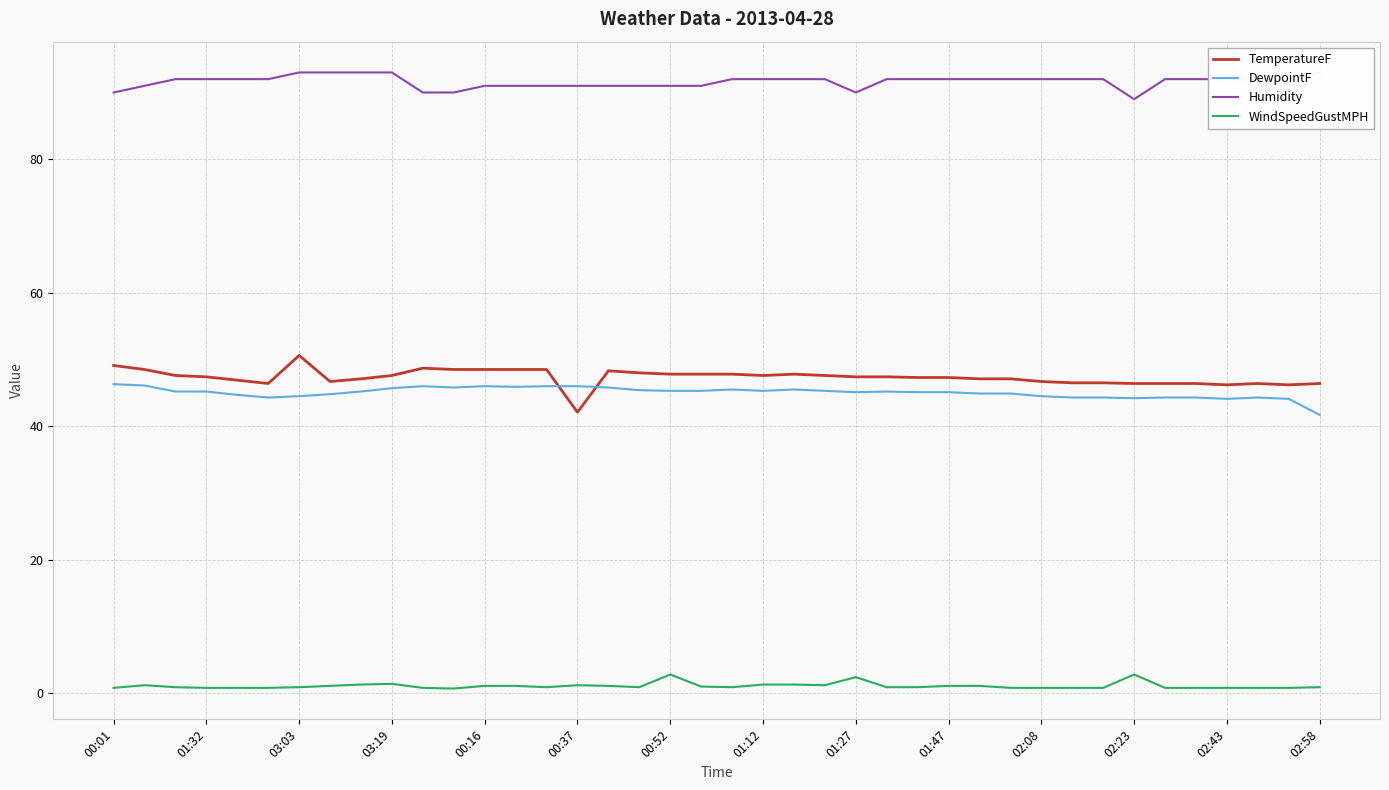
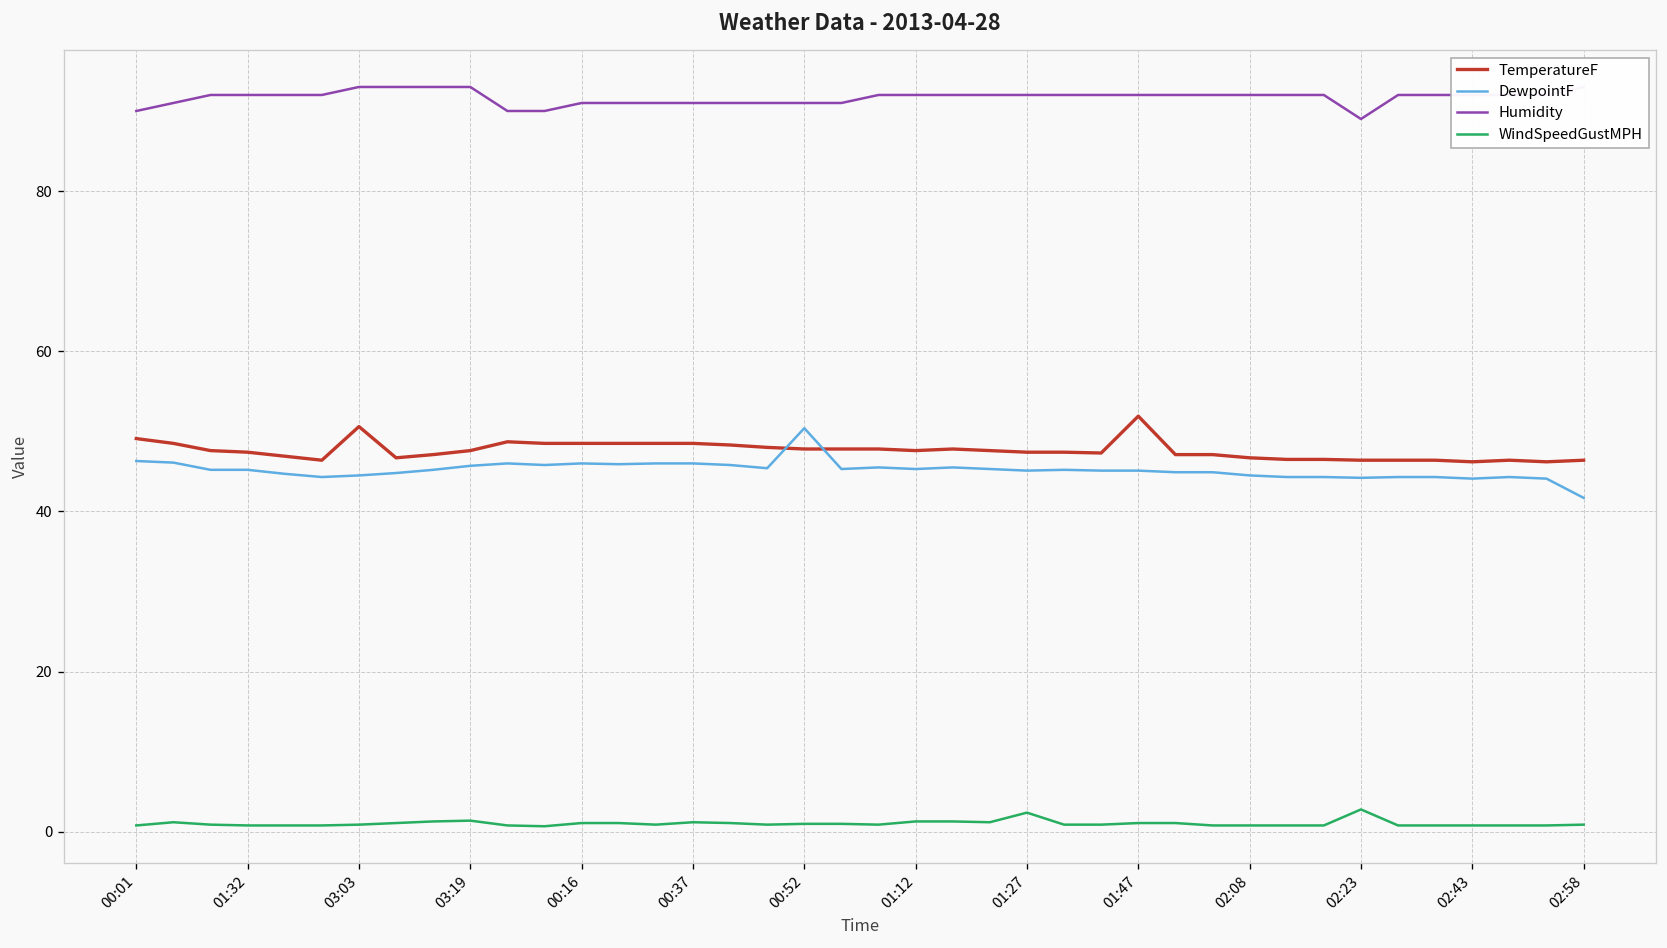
  {
    "TemperatureF": {
      "00:01": 49,
      "01:32": 47,
      "03:03": 51,
      "03:19": 48,
      "00:16": 49,
-     "00:37": 42,
+     "00:37": 49,
      "00:52": 48,
      "01:12": 48,
      "01:27": 47,
-     "01:47": 47,
+     "01:47": 52,
      "02:08": 47,
      "02:23": 46,
      "02:43": 46,
      "02:58": 46
    },
    "DewpointF": {
      "00:01": 46,
      "01:32": 45,
      "03:03": 45,
      "03:19": 46,
      "00:16": 46,
      "00:37": 46,
-     "00:52": 45,
+     "00:52": 50,
      "01:12": 45,
      "01:27": 45,
      "01:47": 45,
      "02:08": 45,
      "02:23": 44,
      "02:43": 44,
      "02:58": 42
    },
    "Humidity": {
      "00:01": 90,
      "01:32": 92,
      "03:03": 93,
      "03:19": 93,
      "00:16": 91,
      "00:37": 91,
      "00:52": 91,
      "01:12": 92,
-     "01:27": 90,
+     "01:27": 92,
      "01:47": 92,
      "02:08": 92,
      "02:23": 89
    },
    "WindSpeedGustMPH": {
      "00:01": 1,
      "01:32": 1,
      "03:03": 1,
      "03:19": 1,
      "00:16": 1,
      "00:37": 1,
-     "00:52": 3,
+     "00:52": 1,
      "01:12": 1,
      "01:27": 2,
      "01:47": 1,
      "02:08": 1,
      "02:23": 3,
      "02:43": 1,
      "02:58": 1
    }
  }
